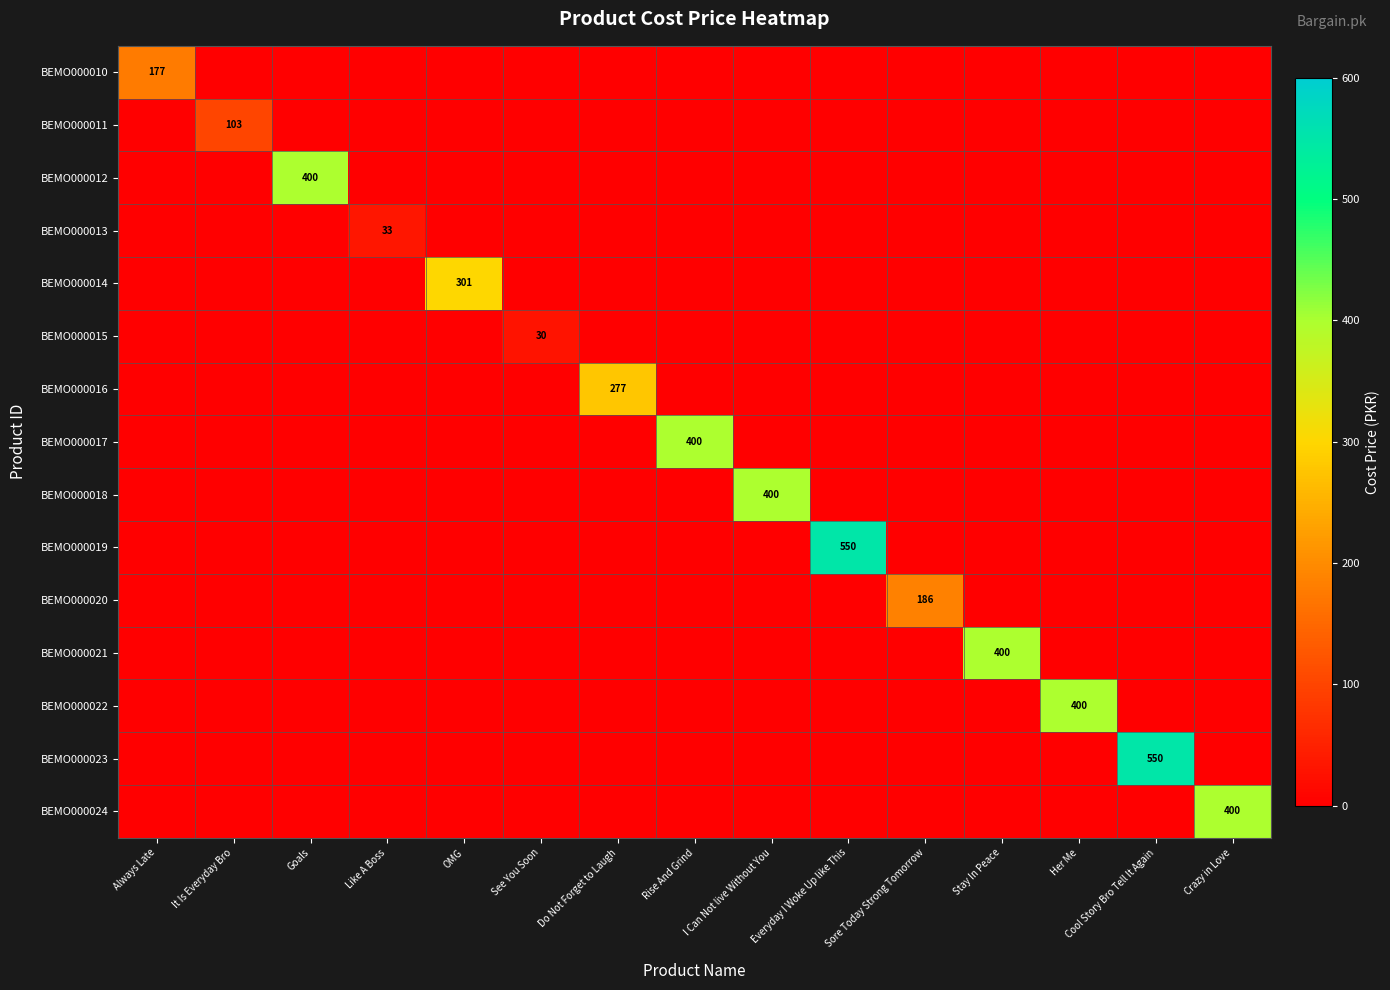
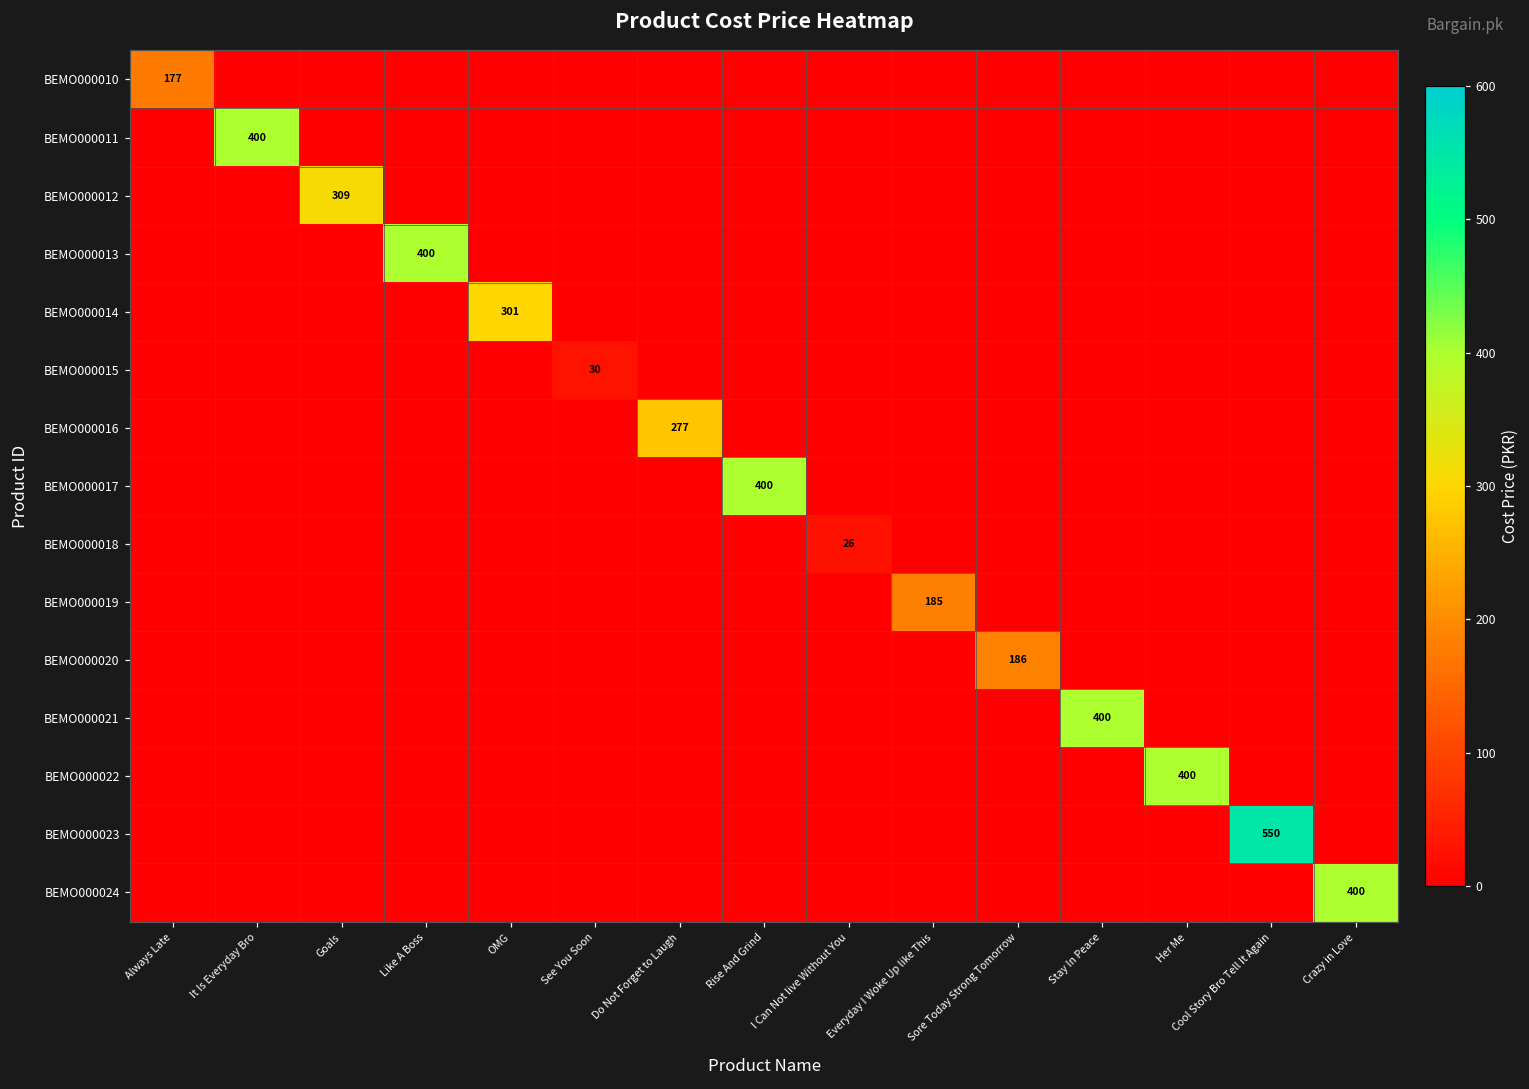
  {
    "BEMO000010": {
      "Always Late": 177
    },
    "BEMO000011": {
-     "It Is Everyday Bro": 103
+     "It Is Everyday Bro": 400
    },
    "BEMO000012": {
-     "Goals": 400
+     "Goals": 309
    },
    "BEMO000013": {
-     "Like A Boss": 33
+     "Like A Boss": 400
    },
    "BEMO000014": {
      "OMG": 301
    },
    "BEMO000015": {
      "See You Soon": 30
    },
    "BEMO000016": {
      "Do Not Forget to Laugh": 277
    },
    "BEMO000017": {
      "Rise And Grind": 400
    },
    "BEMO000018": {
-     "I Can Not live Without You": 400
+     "I Can Not live Without You": 26
    },
    "BEMO000019": {
-     "Everyday I Woke Up like This": 550
+     "Everyday I Woke Up like This": 185
    },
    "BEMO000020": {
      "Sore Today Strong Tomorrow": 186
    },
    "BEMO000021": {
      "Stay In Peace": 400
    },
    "BEMO000022": {
      "Her Me": 400
    },
    "BEMO000023": {
      "Cool Story Bro Tell It Again": 550
    },
    "BEMO000024": {
      "Crazy in Love": 400
    }
  }
